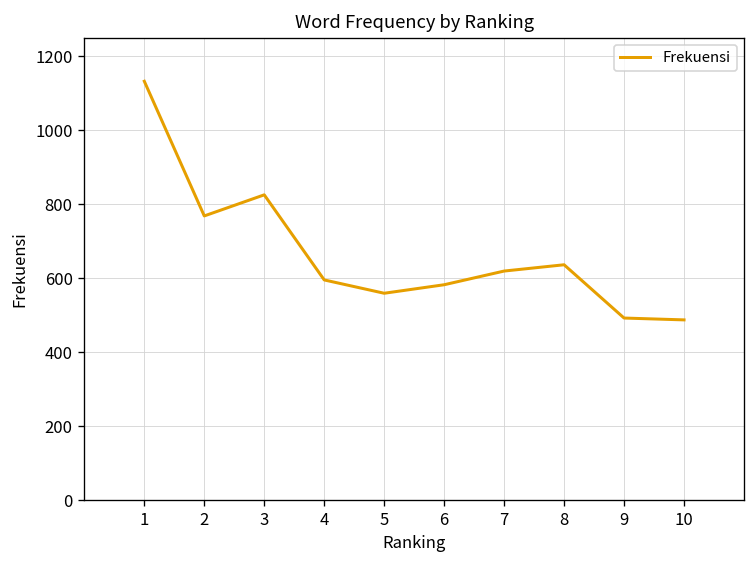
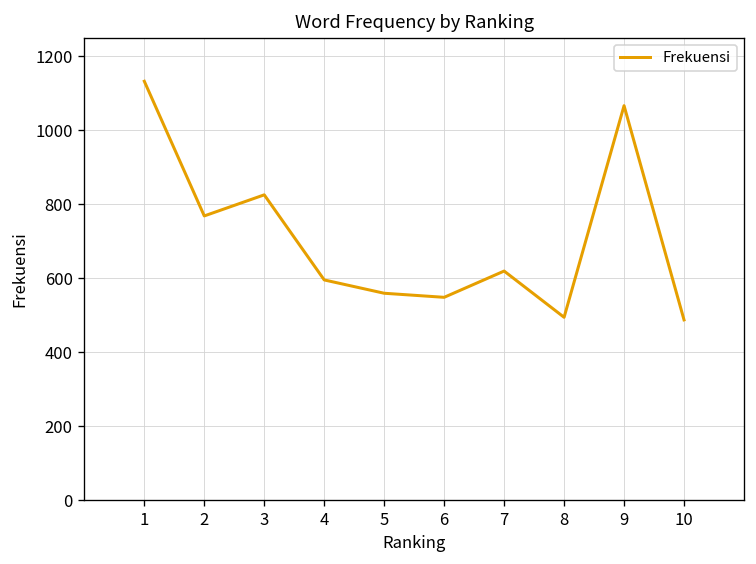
  {
    "1": 1130,
    "2": 770,
    "3": 830,
    "4": 600,
    "5": 560,
-   "6": 580,
+   "6": 550,
    "7": 620,
-   "8": 640,
-   "9": 490,
+   "8": 490,
+   "9": 1070,
    "10": 490
  }
